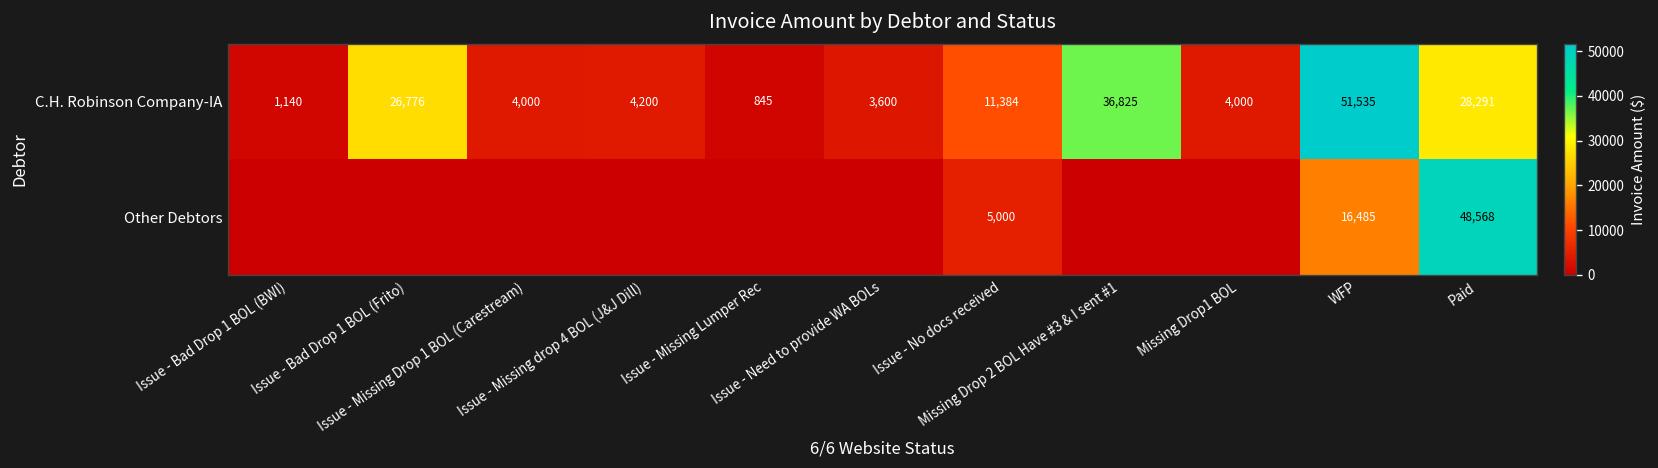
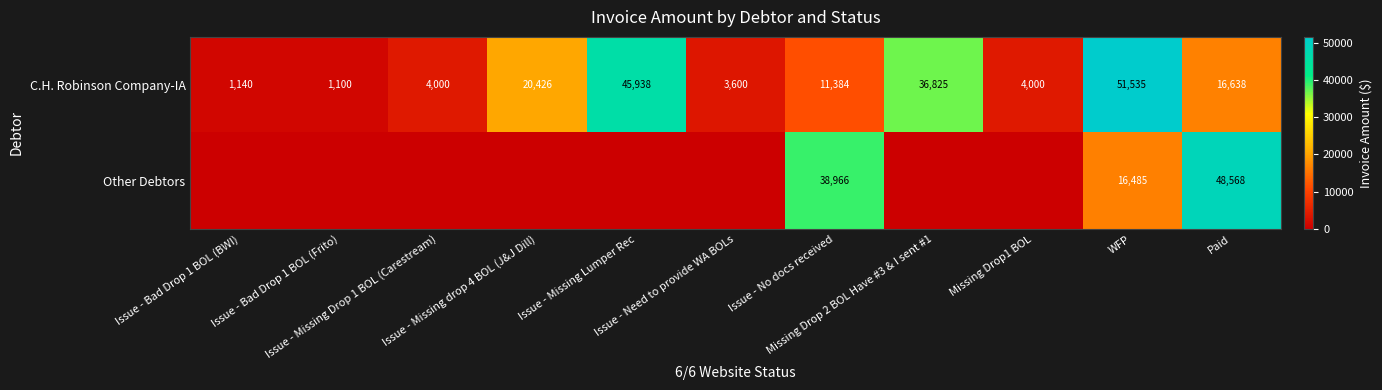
  {
    "C.H. Robinson Company-IA": {
      "Issue - Bad Drop 1 BOL (BWI)": "1,140",
-     "Issue - Bad Drop 1 BOL (Frito)": "26,776",
+     "Issue - Bad Drop 1 BOL (Frito)": "1,100",
      "Issue - Missing Drop 1 BOL (Carestream)": "4,000",
-     "Issue - Missing drop 4 BOL (J&J Dill)": "4,200",
-     "Issue - Missing Lumper Rec": "845",
+     "Issue - Missing drop 4 BOL (J&J Dill)": "20,426",
+     "Issue - Missing Lumper Rec": "45,938",
      "Issue - Need to provide WA BOLs": "3,600",
      "Issue - No docs received": "11,384",
      "Missing Drop 2 BOL Have #3 & I sent #1": "36,825",
      "Missing Drop1 BOL": "4,000",
      "WFP": "51,535",
-     "Paid": "28,291"
+     "Paid": "16,638"
    },
    "Other Debtors": {
-     "Issue - No docs received": "5,000",
+     "Issue - No docs received": "38,966",
      "WFP": "16,485",
      "Paid": "48,568"
    }
  }
